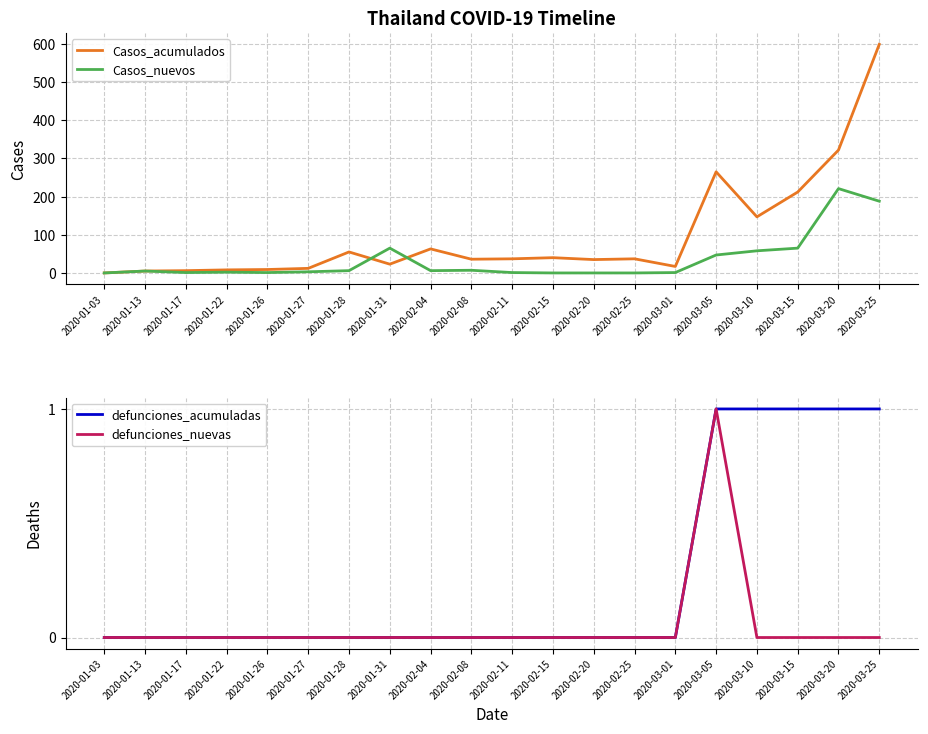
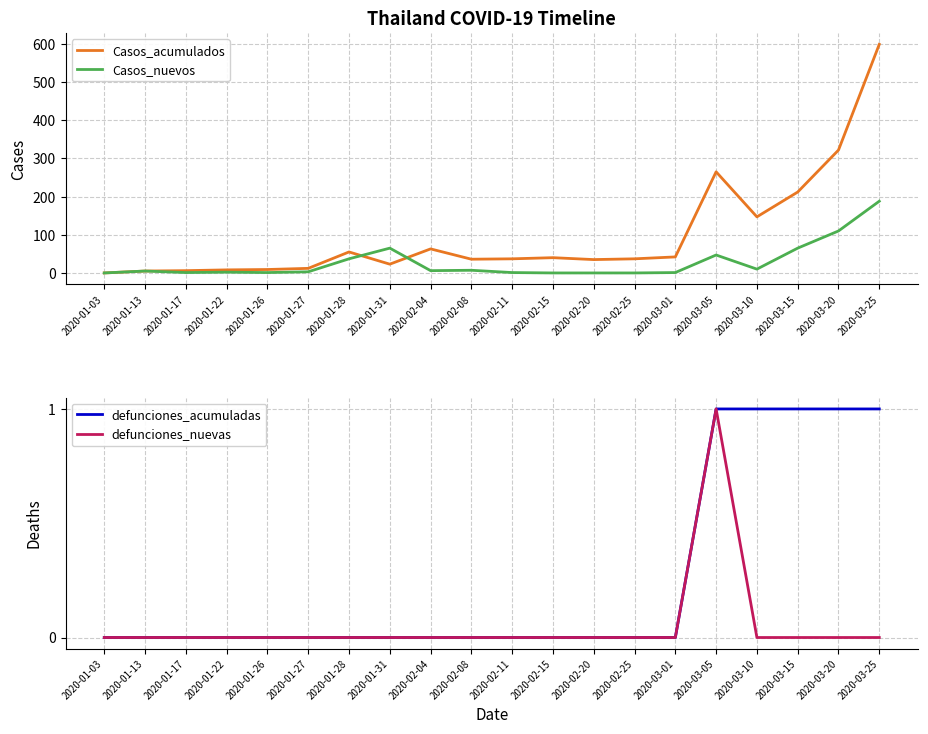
  {
    "Thailand COVID-19 Timeline": {
      "Casos_acumulados": {
        "2020-01-26": 10,
        "2020-01-27": 10,
        "2020-01-28": 60,
        "2020-01-31": 20,
        "2020-02-04": 60,
        "2020-02-08": 40,
        "2020-02-11": 40,
        "2020-02-15": 40,
        "2020-02-20": 40,
        "2020-02-25": 40,
-       "2020-03-01": 20,
+       "2020-03-01": 40,
        "2020-03-05": 270,
        "2020-03-10": 150,
        "2020-03-15": 210,
        "2020-03-20": 320,
        "2020-03-25": 600
      },
      "Casos_nuevos": {
        "2020-01-26": 0,
        "2020-01-27": 0,
-       "2020-01-28": 10,
+       "2020-01-28": 40,
        "2020-01-31": 70,
        "2020-02-04": 10,
        "2020-02-08": 10,
        "2020-02-11": 0,
        "2020-02-15": 0,
        "2020-02-20": 0,
        "2020-02-25": 0,
        "2020-03-01": 0,
        "2020-03-05": 50,
-       "2020-03-10": 60,
+       "2020-03-10": 10,
        "2020-03-15": 70,
-       "2020-03-20": 220,
+       "2020-03-20": 110,
        "2020-03-25": 190
      }
    }
  }
